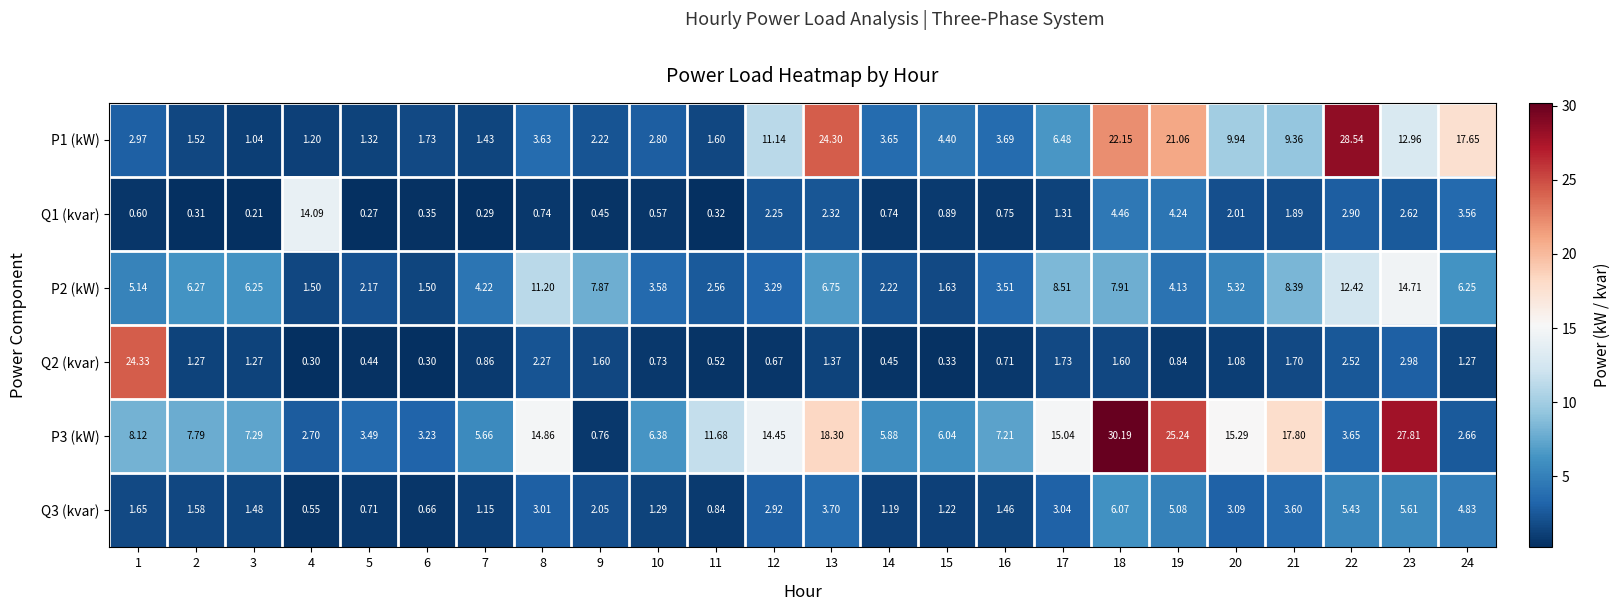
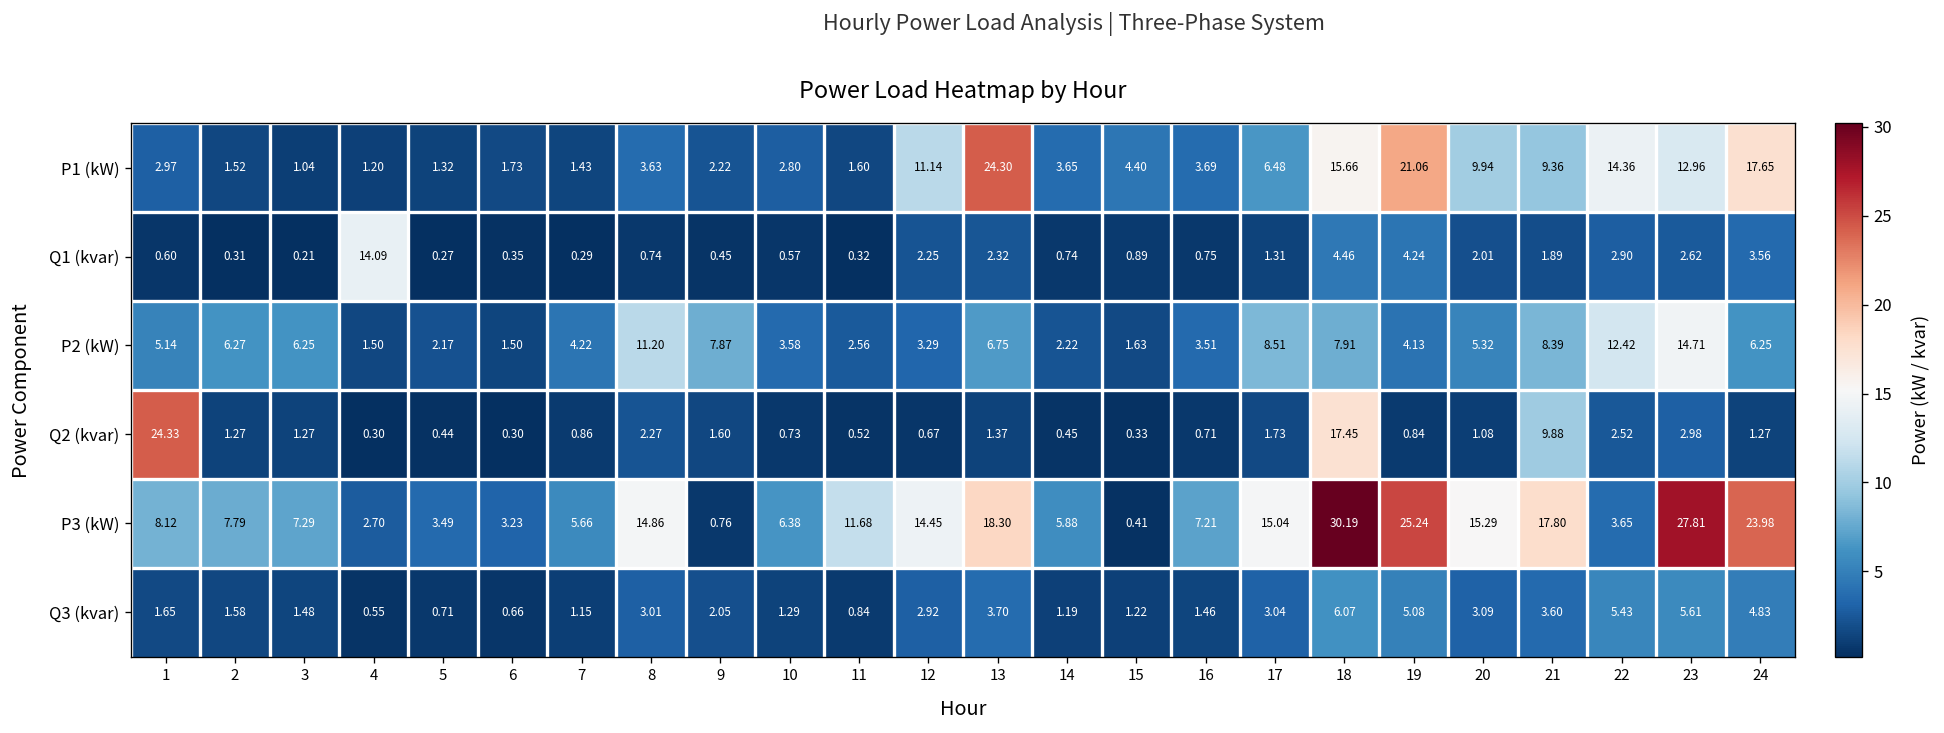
  {
    "P1 (kW)": {
      "1": 2.97,
      "2": 1.52,
      "3": 1.04,
      "4": 1.20,
      "5": 1.32,
      "6": 1.73,
      "7": 1.43,
      "8": 3.63,
      "9": 2.22,
      "10": 2.80,
      "11": 1.60,
      "12": 11.14,
      "13": 24.30,
      "14": 3.65,
      "15": 4.40,
      "16": 3.69,
      "17": 6.48,
-     "18": 22.15,
+     "18": 15.66,
      "19": 21.06,
      "20": 9.94,
      "21": 9.36,
-     "22": 28.54,
+     "22": 14.36,
      "23": 12.96,
      "24": 17.65
    },
    "Q1 (kvar)": {
      "1": 0.60,
      "2": 0.31,
      "3": 0.21,
      "4": 14.09,
      "5": 0.27,
      "6": 0.35,
      "7": 0.29,
      "8": 0.74,
      "9": 0.45,
      "10": 0.57,
      "11": 0.32,
      "12": 2.25,
      "13": 2.32,
      "14": 0.74,
      "15": 0.89,
      "16": 0.75,
      "17": 1.31,
      "18": 4.46,
      "19": 4.24,
      "20": 2.01,
      "21": 1.89,
      "22": 2.90,
      "23": 2.62,
      "24": 3.56
    },
    "P2 (kW)": {
      "1": 5.14,
      "2": 6.27,
      "3": 6.25,
      "4": 1.50,
      "5": 2.17,
      "6": 1.50,
      "7": 4.22,
      "8": 11.20,
      "9": 7.87,
      "10": 3.58,
      "11": 2.56,
      "12": 3.29,
      "13": 6.75,
      "14": 2.22,
      "15": 1.63,
      "16": 3.51,
      "17": 8.51,
      "18": 7.91,
      "19": 4.13,
      "20": 5.32,
      "21": 8.39,
      "22": 12.42,
      "23": 14.71,
      "24": 6.25
    },
    "Q2 (kvar)": {
      "1": 24.33,
      "2": 1.27,
      "3": 1.27,
      "4": 0.30,
      "5": 0.44,
      "6": 0.30,
      "7": 0.86,
      "8": 2.27,
      "9": 1.60,
      "10": 0.73,
      "11": 0.52,
      "12": 0.67,
      "13": 1.37,
      "14": 0.45,
      "15": 0.33,
      "16": 0.71,
      "17": 1.73,
-     "18": 1.60,
+     "18": 17.45,
      "19": 0.84,
      "20": 1.08,
-     "21": 1.70,
+     "21": 9.88,
      "22": 2.52,
      "23": 2.98,
      "24": 1.27
    },
    "P3 (kW)": {
      "1": 8.12,
      "2": 7.79,
      "3": 7.29,
      "4": 2.70,
      "5": 3.49,
      "6": 3.23,
      "7": 5.66,
      "8": 14.86,
      "9": 0.76,
      "10": 6.38,
      "11": 11.68,
      "12": 14.45,
      "13": 18.30,
      "14": 5.88,
-     "15": 6.04,
+     "15": 0.41,
      "16": 7.21,
      "17": 15.04,
      "18": 30.19,
      "19": 25.24,
      "20": 15.29,
      "21": 17.80,
      "22": 3.65,
      "23": 27.81,
-     "24": 2.66
+     "24": 23.98
    },
    "Q3 (kvar)": {
      "1": 1.65,
      "2": 1.58,
      "3": 1.48,
      "4": 0.55,
      "5": 0.71,
      "6": 0.66,
      "7": 1.15,
      "8": 3.01,
      "9": 2.05,
      "10": 1.29,
      "11": 0.84,
      "12": 2.92,
      "13": 3.70,
      "14": 1.19,
      "15": 1.22,
      "16": 1.46,
      "17": 3.04,
      "18": 6.07,
      "19": 5.08,
      "20": 3.09,
      "21": 3.60,
      "22": 5.43,
      "23": 5.61,
      "24": 4.83
    }
  }
